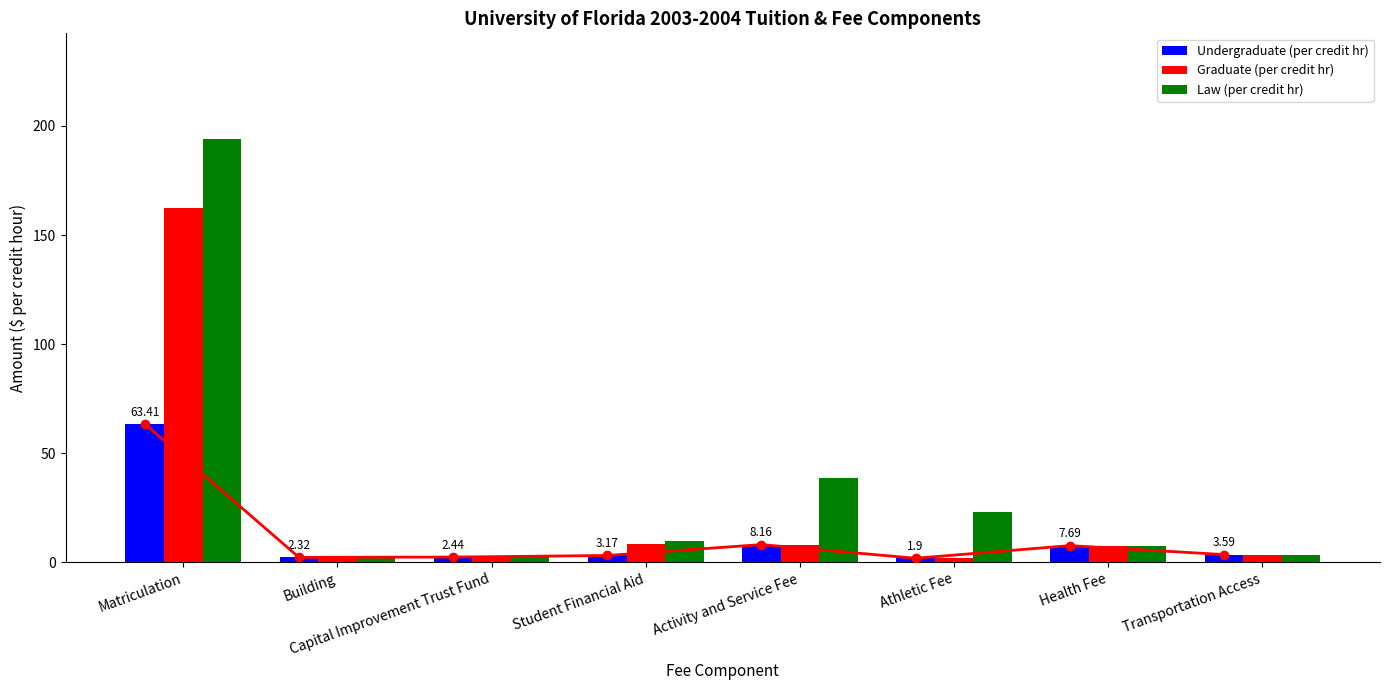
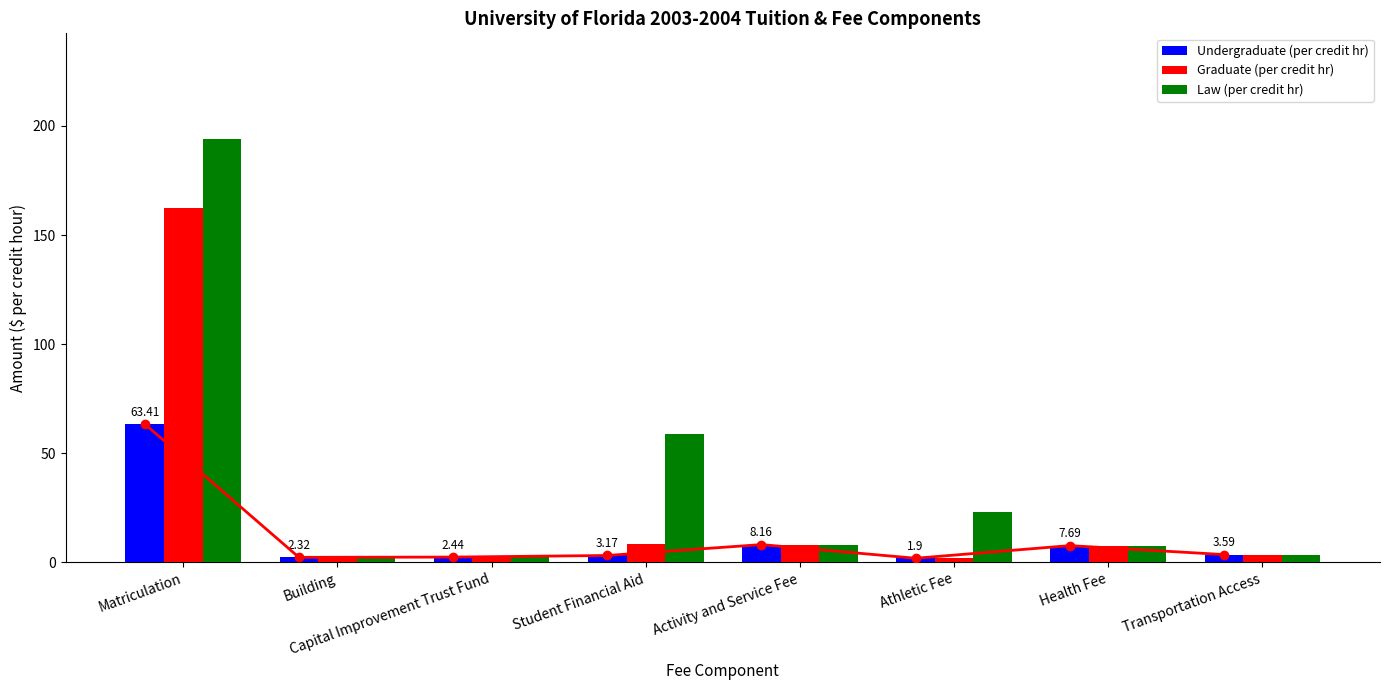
  {
    "Undergraduate (per credit hr)": {
      "Matriculation": 63.41,
      "Building": 2.32,
      "Capital Improvement Trust Fund": 2.44,
      "Student Financial Aid": 3.17,
      "Activity and Service Fee": 8.16,
      "Athletic Fee": 1.9,
      "Health Fee": 7.69,
      "Transportation Access": 3.59
    },
    "Graduate (per credit hr)": {
      "Matriculation": 162,
      "Building": 2,
      "Capital Improvement Trust Fund": 2,
      "Student Financial Aid": 9,
      "Activity and Service Fee": 8,
      "Athletic Fee": 2,
      "Health Fee": 8,
      "Transportation Access": 4
    },
    "Law (per credit hr)": {
      "Matriculation": 194,
      "Building": 2,
      "Capital Improvement Trust Fund": 2,
-     "Student Financial Aid": 10,
-     "Activity and Service Fee": 39,
+     "Student Financial Aid": 59,
+     "Activity and Service Fee": 8,
      "Athletic Fee": 23,
      "Health Fee": 8,
      "Transportation Access": 4
    }
  }
